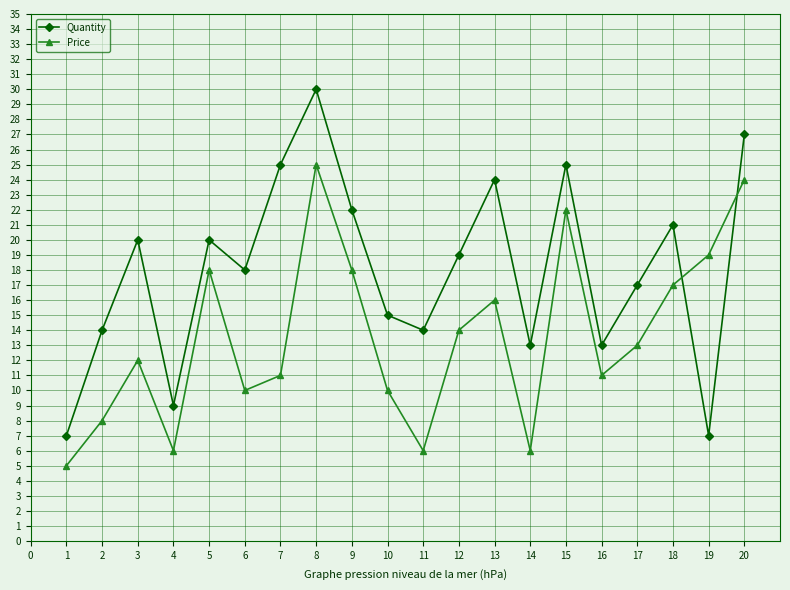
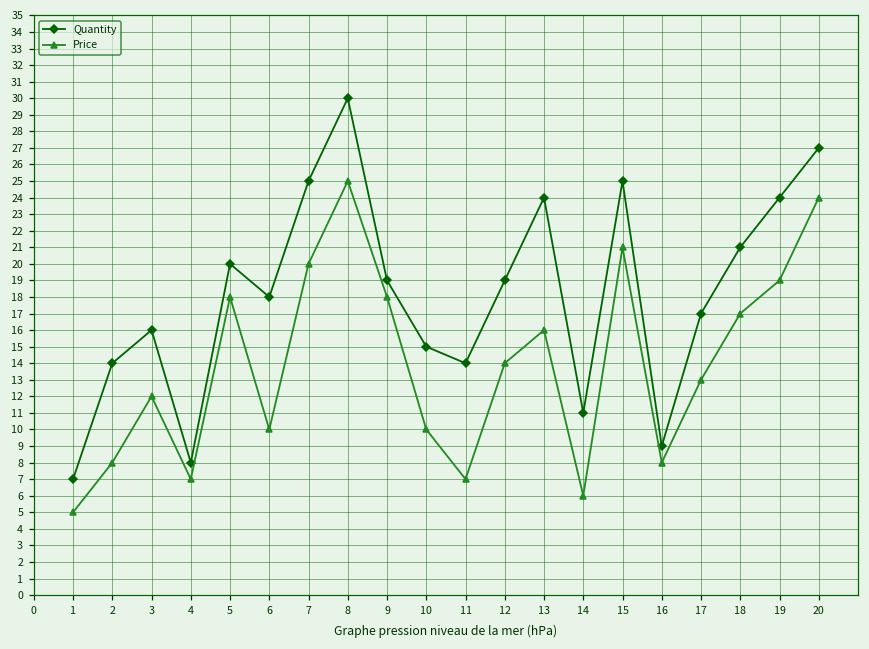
  {
    "Quantity": {
      "1": 7,
      "2": 14,
-     "3": 20,
-     "4": 9,
+     "3": 16,
+     "4": 8,
      "5": 20,
      "6": 18,
      "7": 25,
      "8": 30,
-     "9": 22,
+     "9": 19,
      "10": 15,
      "11": 14,
      "12": 19,
      "13": 24,
-     "14": 13,
+     "14": 11,
      "15": 25,
-     "16": 13,
+     "16": 9,
      "17": 17,
      "18": 21,
-     "19": 7,
+     "19": 24,
      "20": 27
    },
    "Price": {
      "1": 5,
      "2": 8,
      "3": 12,
-     "4": 6,
+     "4": 7,
      "5": 18,
      "6": 10,
-     "7": 11,
+     "7": 20,
      "8": 25,
      "9": 18,
      "10": 10,
-     "11": 6,
+     "11": 7,
      "12": 14,
      "13": 16,
      "14": 6,
-     "15": 22,
-     "16": 11,
+     "15": 21,
+     "16": 8,
      "17": 13,
      "18": 17,
      "19": 19,
      "20": 24
    }
  }
